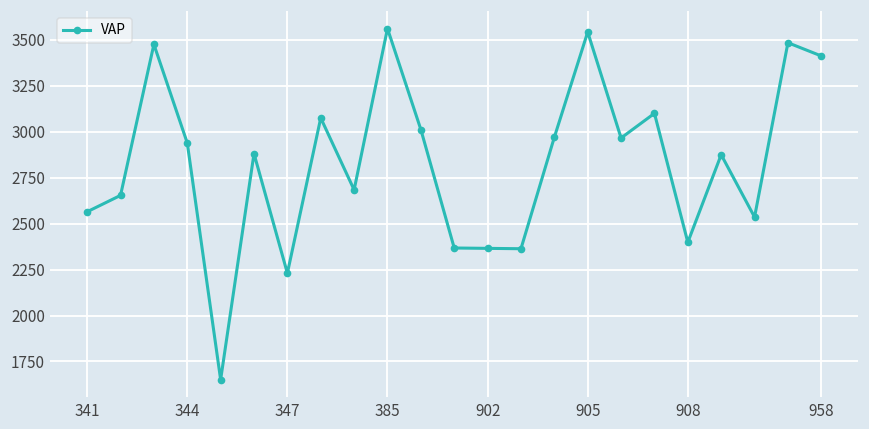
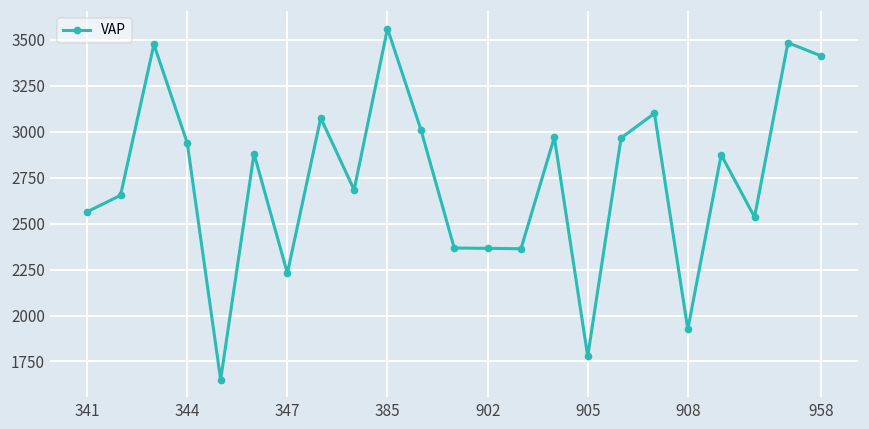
  {
    "341": 2560,
    "344": 2940,
    "347": 2230,
    "385": 3560,
    "902": 2370,
-   "905": 3540,
-   "908": 2400,
+   "905": 1780,
+   "908": 1930,
    "958": 3410
  }
